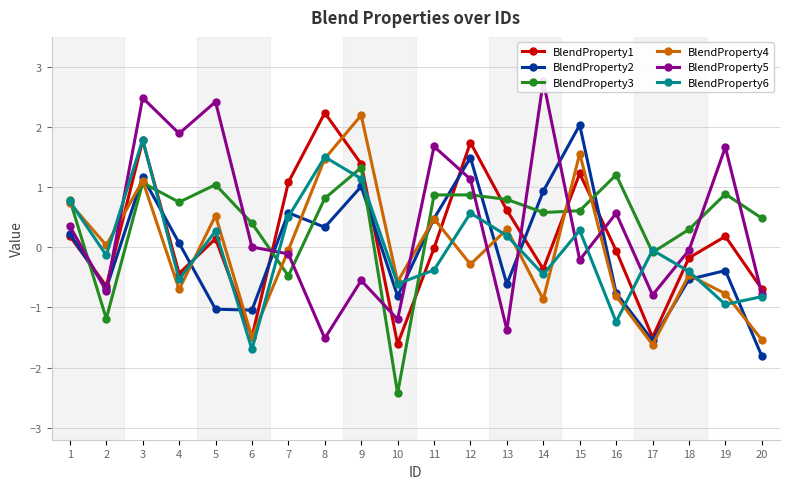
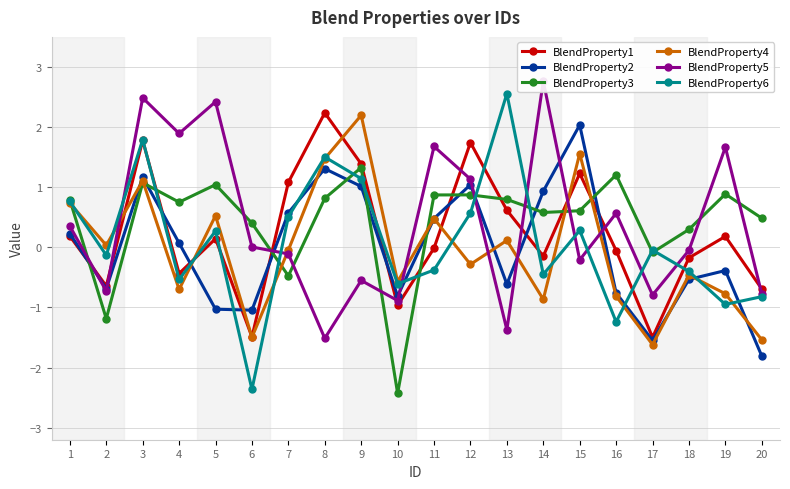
  {
    "BlendProperty1": {
      "2": -0.6,
      "4": -0.4,
      "5": 0.1,
      "7": 1.1,
      "8": 2.2,
      "9": 1.4,
-     "10": -1.6,
+     "10": -1.0,
      "11": 0.0,
      "12": 1.7,
      "13": 0.6,
-     "14": -0.4,
+     "14": -0.1,
      "15": 1.2,
      "16": -0.1,
      "17": -1.5,
      "18": -0.2,
      "19": 0.2,
      "20": -0.7
    },
    "BlendProperty2": {
      "3": 1.2,
      "4": 0.1,
      "5": -1.0,
      "6": -1.0,
      "7": 0.6,
-     "8": 0.3,
+     "8": 1.3,
      "9": 1.0,
      "10": -0.8,
-     "12": 1.5,
+     "12": 1.0,
      "13": -0.6,
      "14": 0.9,
      "15": 2.0,
      "16": -0.8,
      "17": -1.5,
      "18": -0.5,
      "19": -0.4,
      "20": -1.8
    },
    "BlendProperty3": {
      "2": -1.2,
      "4": 0.8,
      "5": 1.0,
      "6": 0.4,
      "7": -0.5,
      "8": 0.8,
      "9": 1.3,
      "10": -2.4,
      "11": 0.9,
      "12": 0.9,
      "13": 0.8,
      "14": 0.6,
      "15": 0.6,
      "16": 1.2,
      "18": 0.3,
      "19": 0.9,
      "20": 0.5
    },
    "BlendProperty4": {
      "2": 0.0,
      "4": -0.7,
      "5": 0.5,
      "7": 0.0,
      "9": 2.2,
      "12": -0.3,
-     "13": 0.3,
+     "13": 0.1,
      "14": -0.9,
      "15": 1.6,
      "16": -0.8,
      "17": -1.6,
      "18": -0.5,
      "19": -0.8,
      "20": -1.5
    },
    "BlendProperty5": {
      "1": 0.4,
      "3": 2.5,
      "4": 1.9,
      "5": 2.4,
      "6": 0.0,
      "7": -0.1,
      "8": -1.5,
      "9": -0.6,
-     "10": -1.2,
+     "10": -0.9,
      "11": 1.7,
      "12": 1.1,
      "13": -1.4,
      "15": -0.2,
      "16": 0.6,
      "17": -0.8,
      "18": 0.0,
      "19": 1.7,
      "20": -0.8
    },
    "BlendProperty6": {
      "2": -0.1,
      "4": -0.5,
      "5": 0.3,
-     "6": -1.7,
+     "6": -2.4,
      "7": 0.5,
      "9": 1.1,
      "11": -0.4,
      "12": 0.6,
-     "13": 0.2,
+     "13": 2.6,
      "14": -0.5,
      "15": 0.3,
      "16": -1.2,
      "18": -0.4,
      "19": -0.9,
      "20": -0.8
    }
  }
